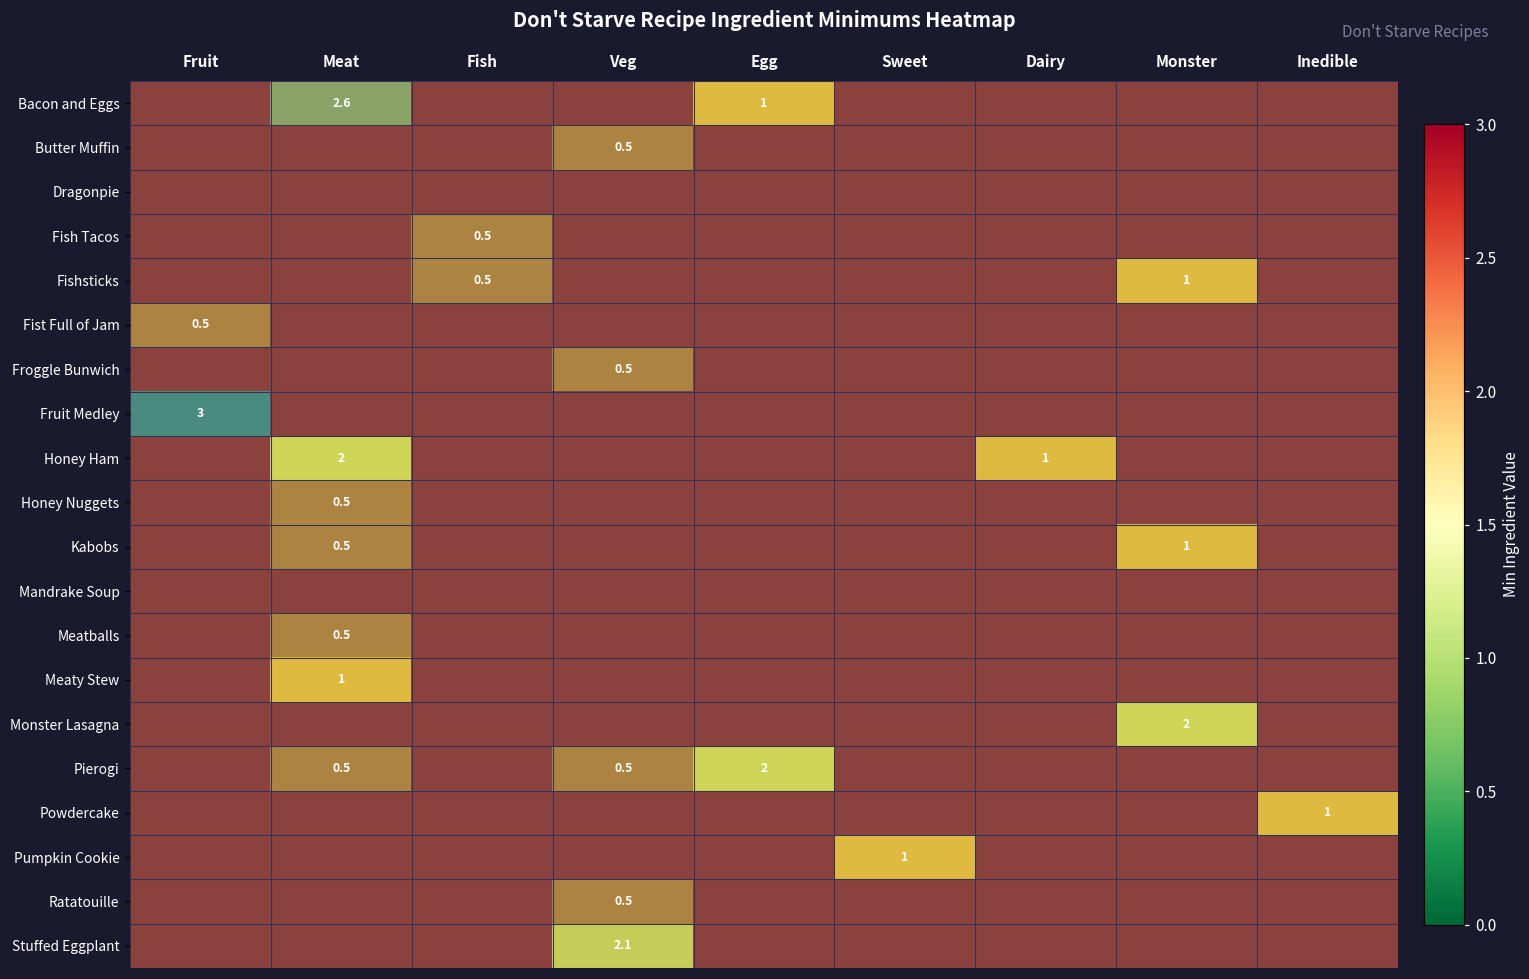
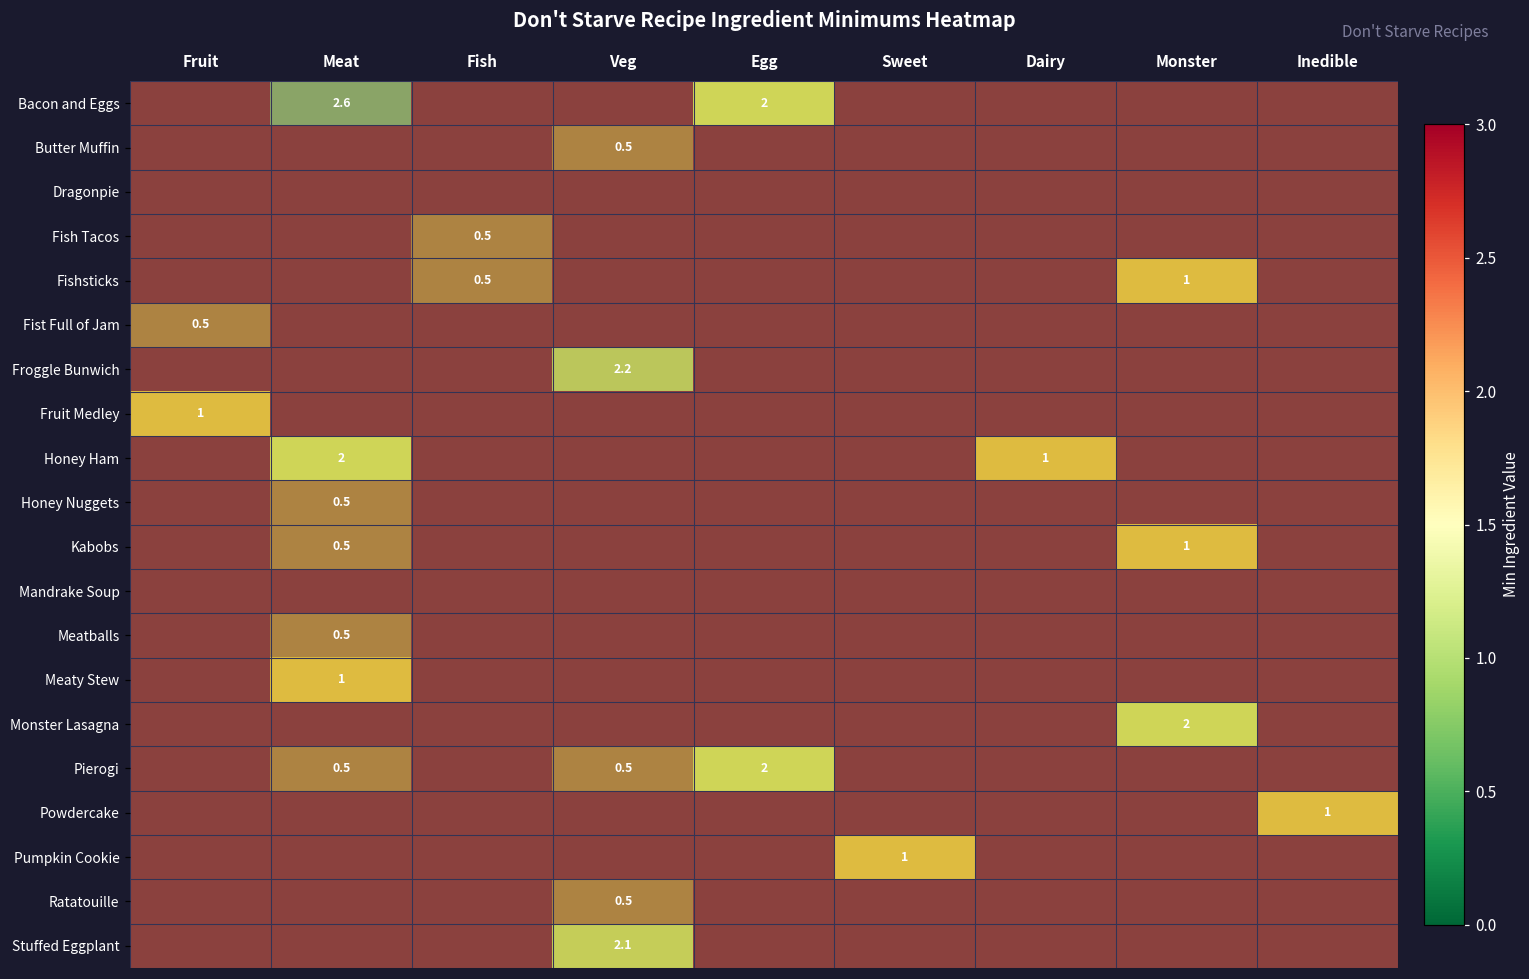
  {
    "Bacon and Eggs": {
      "Meat": 2.6,
-     "Egg": 1
+     "Egg": 2
    },
    "Butter Muffin": {
      "Veg": 0.5
    },
    "Fish Tacos": {
      "Fish": 0.5
    },
    "Fishsticks": {
      "Fish": 0.5,
      "Monster": 1
    },
    "Fist Full of Jam": {
      "Fruit": 0.5
    },
    "Froggle Bunwich": {
-     "Veg": 0.5
+     "Veg": 2.2
    },
    "Fruit Medley": {
-     "Fruit": 3
+     "Fruit": 1
    },
    "Honey Ham": {
      "Meat": 2,
      "Dairy": 1
    },
    "Honey Nuggets": {
      "Meat": 0.5
    },
    "Kabobs": {
      "Meat": 0.5,
      "Monster": 1
    },
    "Meatballs": {
      "Meat": 0.5
    },
    "Meaty Stew": {
      "Meat": 1
    },
    "Monster Lasagna": {
      "Monster": 2
    },
    "Pierogi": {
      "Meat": 0.5,
      "Veg": 0.5,
      "Egg": 2
    },
    "Powdercake": {
      "Inedible": 1
    },
    "Pumpkin Cookie": {
      "Sweet": 1
    },
    "Ratatouille": {
      "Veg": 0.5
    },
    "Stuffed Eggplant": {
      "Veg": 2.1
    }
  }
